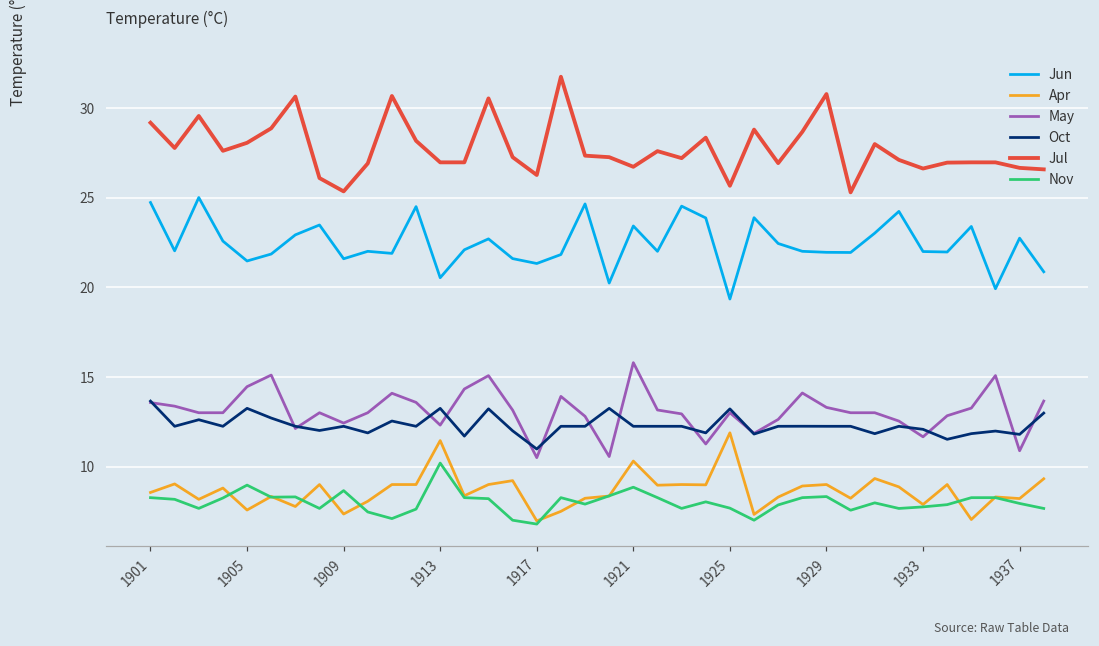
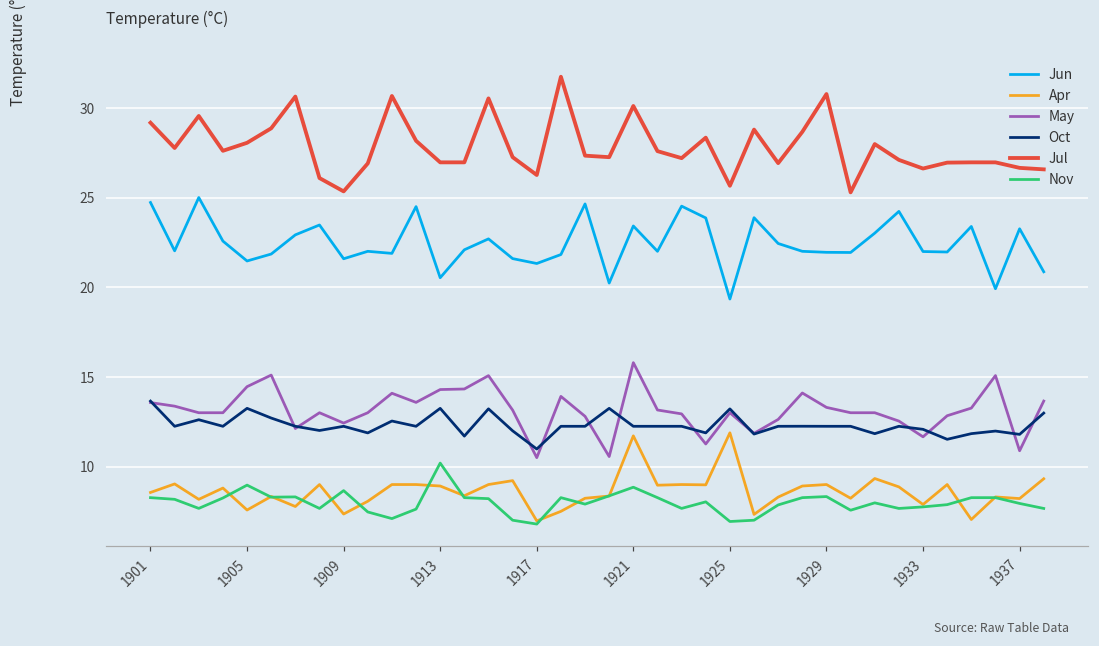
  {
    "Jun": {
      "1901": 24.7,
      "1905": 21.5,
      "1909": 21.6,
      "1913": 20.5,
      "1917": 21.3,
      "1921": 23.4,
      "1925": 19.4,
      "1929": 22.0,
      "1933": 22.0,
-     "1937": 22.7
+     "1937": 23.3
    },
    "Apr": {
      "1901": 8.6,
      "1905": 7.6,
      "1909": 7.4,
-     "1913": 11.5,
+     "1913": 8.9,
      "1917": 7.0,
-     "1921": 10.3,
+     "1921": 11.7,
      "1925": 11.9,
      "1929": 9.0,
      "1937": 8.2
    },
    "May": {
      "1905": 14.5,
      "1909": 12.4,
-     "1913": 12.3,
+     "1913": 14.3,
      "1917": 10.5,
      "1921": 15.8,
      "1925": 13.0,
      "1929": 13.3,
      "1933": 11.7,
      "1937": 10.9
    },
    "Oct": {
      "1905": 13.3,
      "1909": 12.3,
      "1913": 13.3,
      "1917": 11.0,
      "1921": 12.3,
      "1925": 13.2,
      "1929": 12.3,
      "1933": 12.1,
      "1937": 11.8
    },
    "Jul": {
      "1901": 29.2,
      "1905": 28.1,
      "1909": 25.4,
      "1913": 27.0,
      "1917": 26.3,
-     "1921": 26.7,
+     "1921": 30.1,
      "1925": 25.7,
      "1929": 30.8,
      "1933": 26.6,
      "1937": 26.7
    },
    "Nov": {
      "1901": 8.3,
      "1905": 9.0,
      "1909": 8.7,
      "1913": 10.2,
      "1917": 6.8,
      "1921": 8.9,
-     "1925": 7.7,
+     "1925": 6.9,
      "1929": 8.3,
      "1937": 8.0
    }
  }
